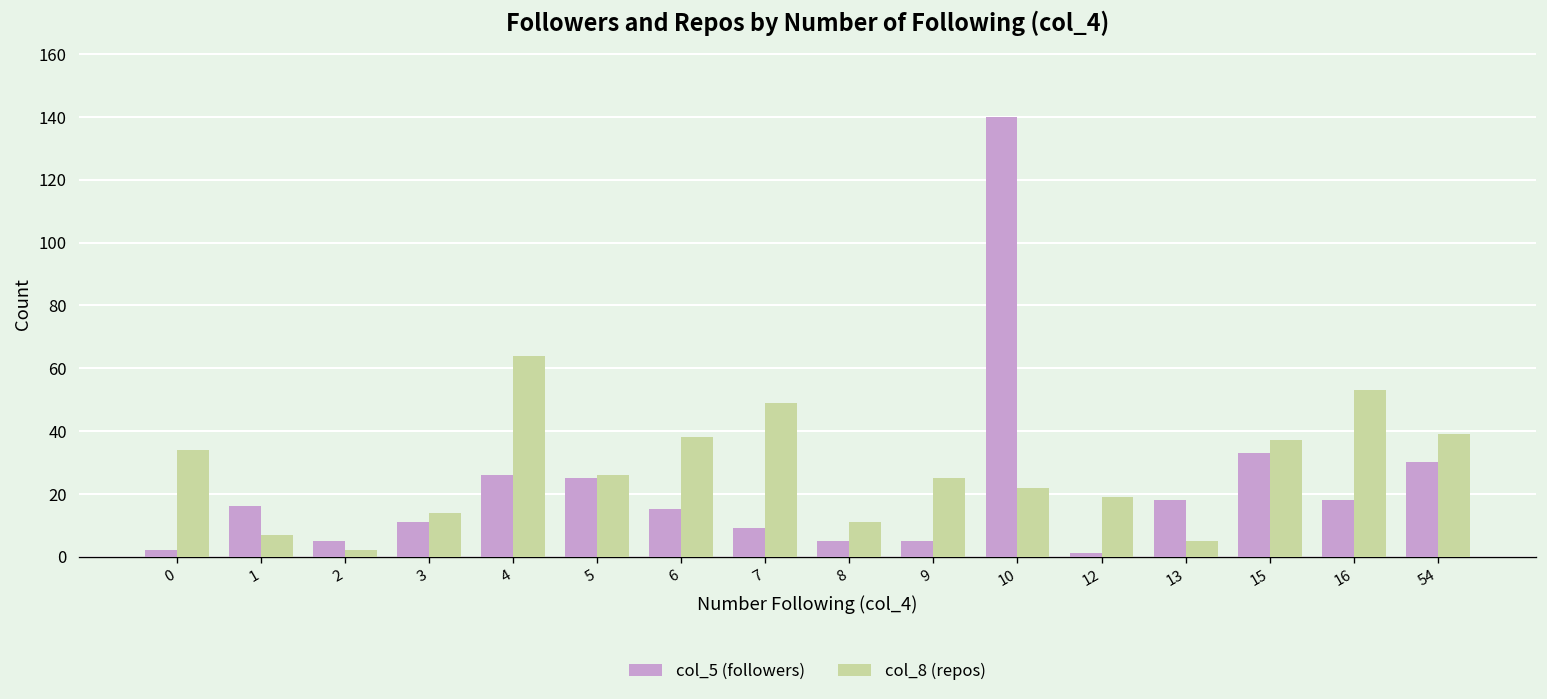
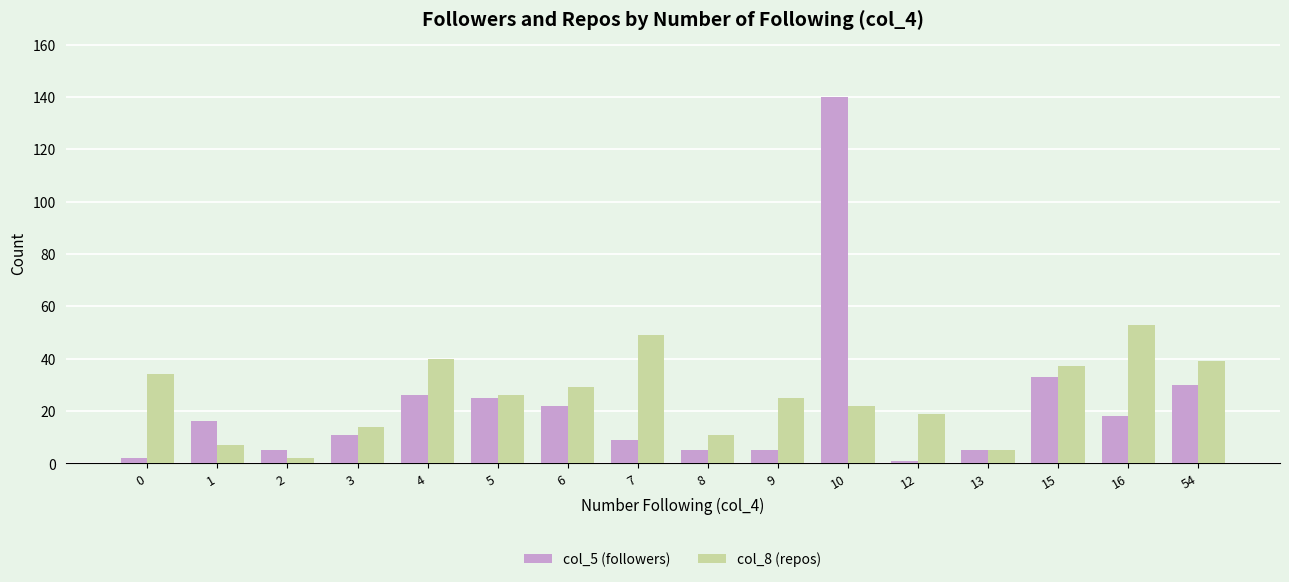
  {
    "col_5 (followers)": {
      "0": 2,
      "1": 16,
      "2": 5,
      "3": 11,
      "4": 26,
      "5": 25,
-     "6": 15,
+     "6": 22,
      "7": 9,
      "8": 5,
      "9": 5,
      "10": 140,
      "12": 1,
-     "13": 18,
+     "13": 5,
      "15": 33,
      "16": 18,
      "54": 30
    },
    "col_8 (repos)": {
      "0": 34,
      "1": 7,
      "2": 2,
      "3": 14,
-     "4": 64,
+     "4": 40,
      "5": 26,
-     "6": 38,
+     "6": 29,
      "7": 49,
      "8": 11,
      "9": 25,
      "10": 22,
      "12": 19,
      "13": 5,
      "15": 37,
      "16": 53,
      "54": 39
    }
  }
